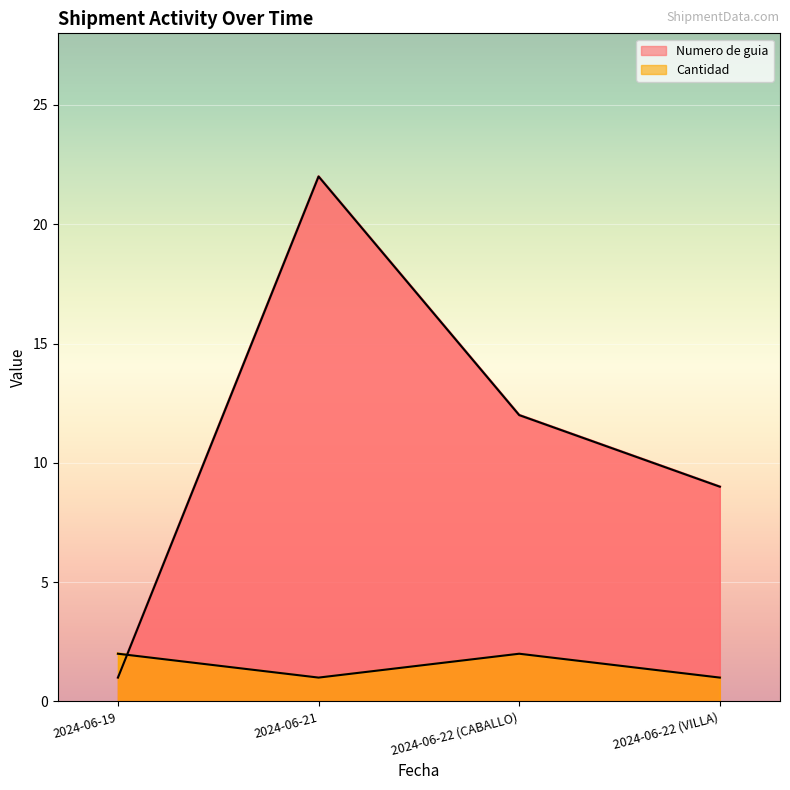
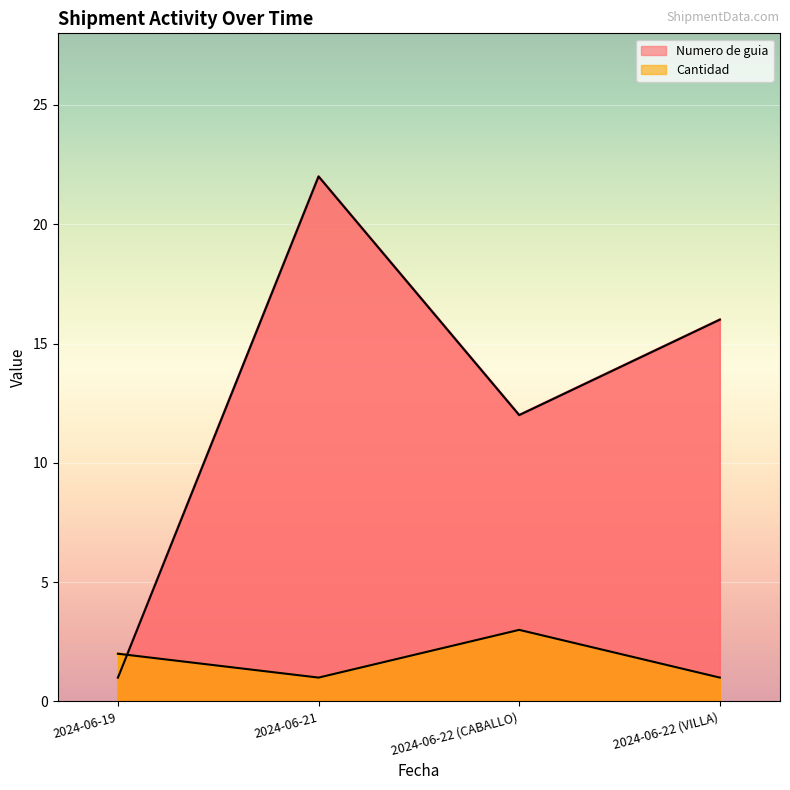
  {
    "Numero de guia": {
      "2024-06-19": 1,
      "2024-06-21": 22,
      "2024-06-22 (CABALLO)": 12,
-     "2024-06-22 (VILLA)": 9
+     "2024-06-22 (VILLA)": 16
    },
    "Cantidad": {
      "2024-06-19": 2,
      "2024-06-21": 1,
-     "2024-06-22 (CABALLO)": 2,
+     "2024-06-22 (CABALLO)": 3,
      "2024-06-22 (VILLA)": 1
    }
  }
